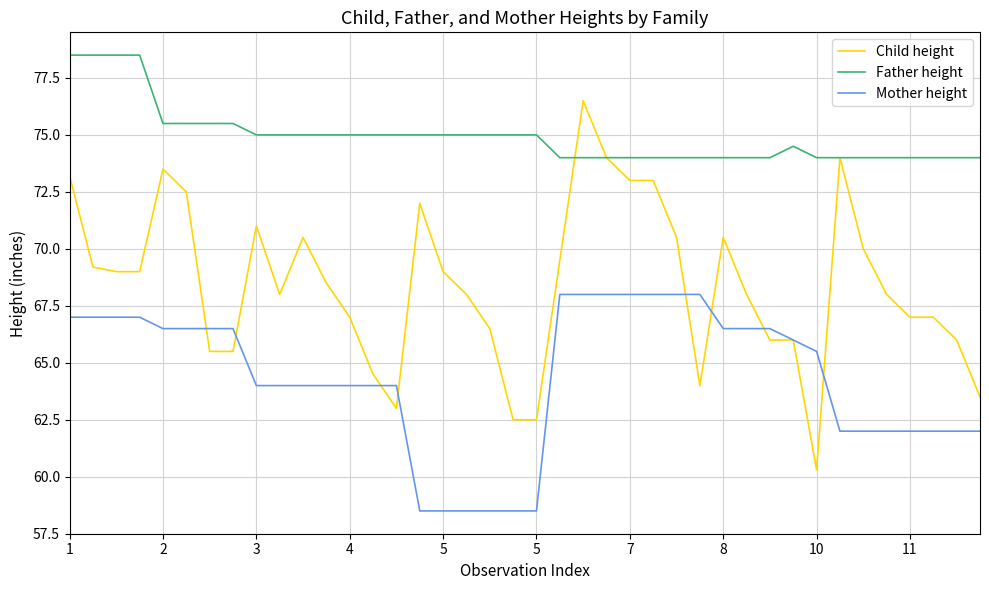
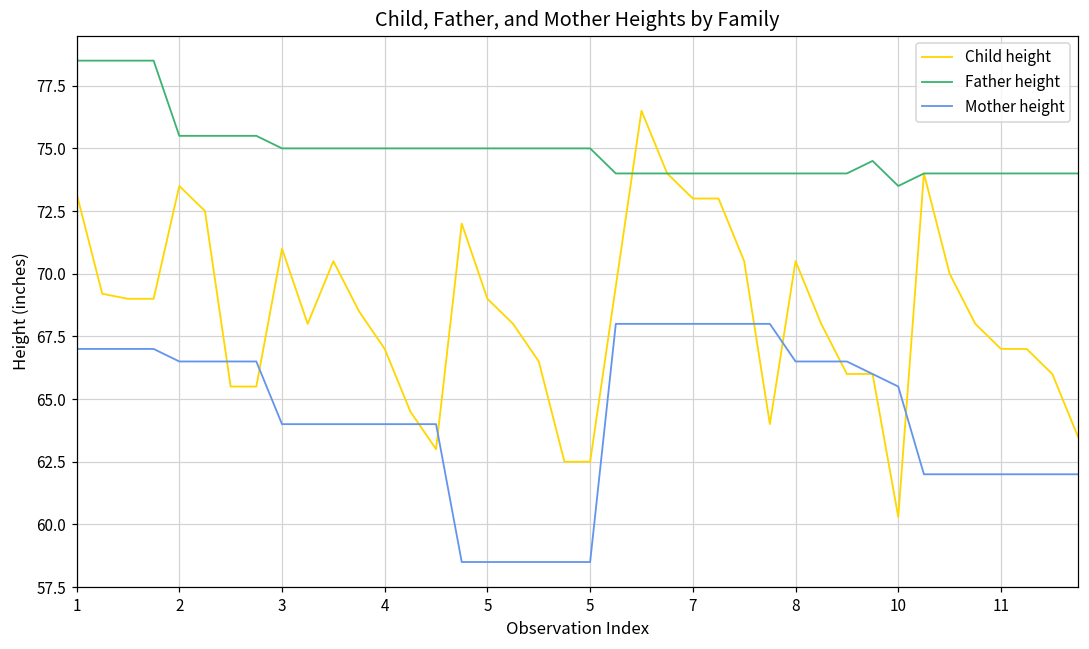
  {
    "Child height": {
      "10": 60.3
    },
    "Father height": {
-     "10": 74.0
+     "10": 73.5
    },
    "Mother height": {
      "10": 65.5
    }
  }
